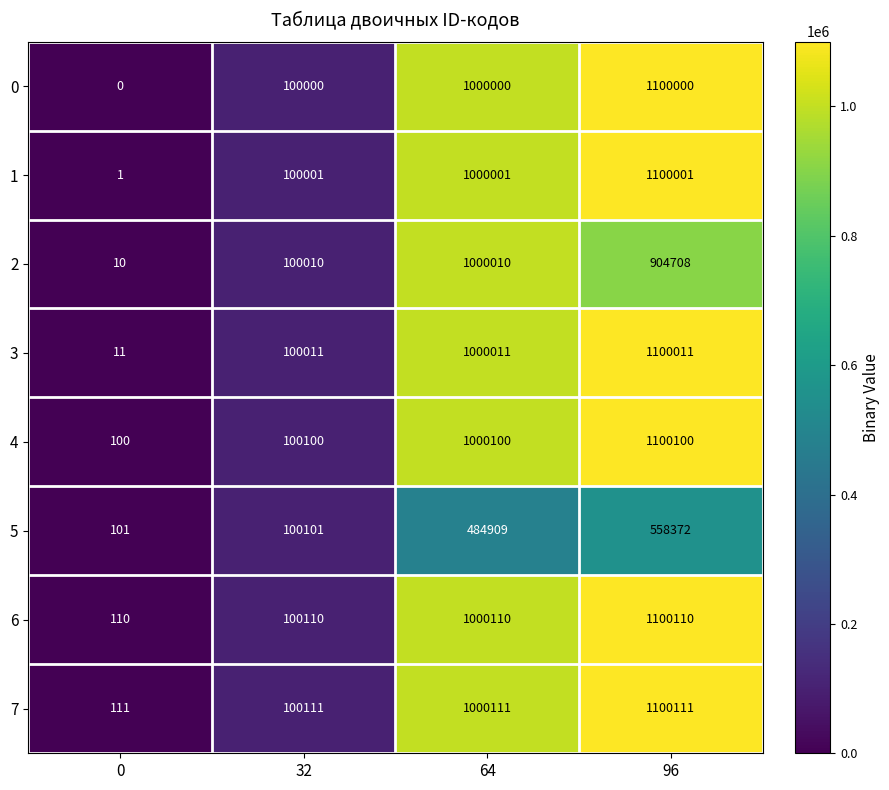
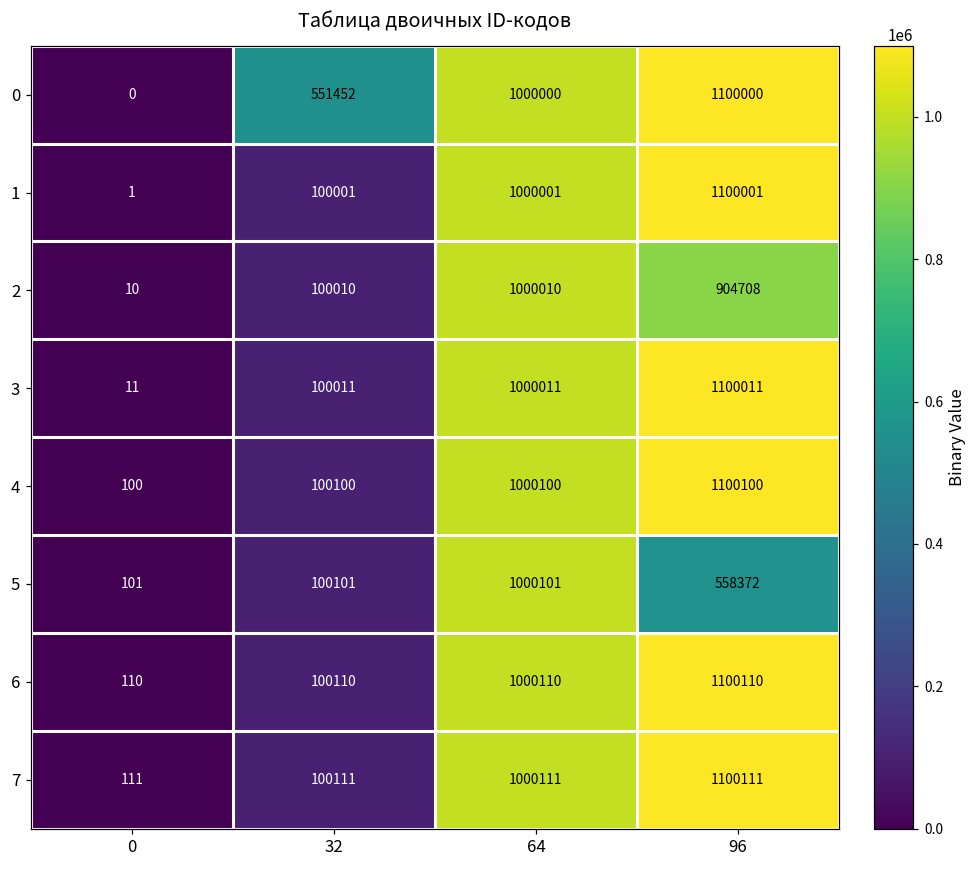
  {
    "0": {
      "0": 0,
-     "32": 100000,
+     "32": 551452,
      "64": 1000000,
      "96": 1100000
    },
    "1": {
      "0": 1,
      "32": 100001,
      "64": 1000001,
      "96": 1100001
    },
    "2": {
      "0": 10,
      "32": 100010,
      "64": 1000010,
      "96": 904708
    },
    "3": {
      "0": 11,
      "32": 100011,
      "64": 1000011,
      "96": 1100011
    },
    "4": {
      "0": 100,
      "32": 100100,
      "64": 1000100,
      "96": 1100100
    },
    "5": {
      "0": 101,
      "32": 100101,
-     "64": 484909,
+     "64": 1000101,
      "96": 558372
    },
    "6": {
      "0": 110,
      "32": 100110,
      "64": 1000110,
      "96": 1100110
    },
    "7": {
      "0": 111,
      "32": 100111,
      "64": 1000111,
      "96": 1100111
    }
  }
